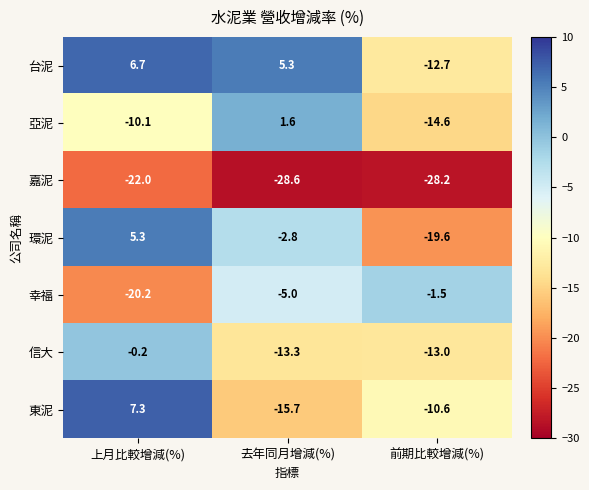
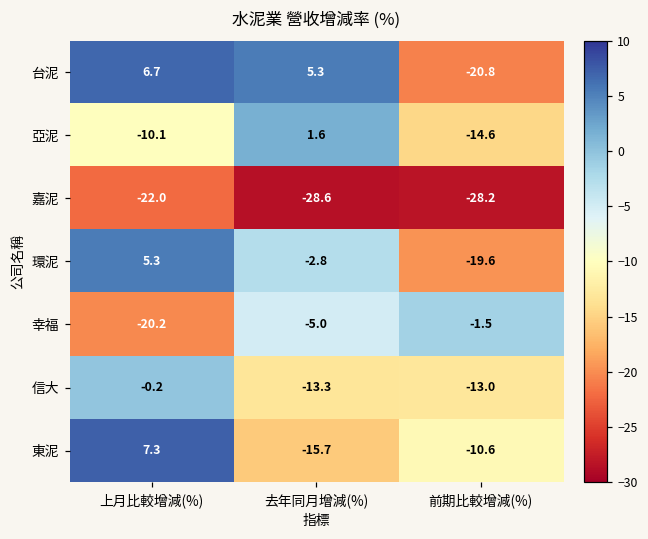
  {
    "台泥": {
      "上月比較增減(%)": 6.7,
      "去年同月增減(%)": 5.3,
-     "前期比較增減(%)": -12.7
+     "前期比較增減(%)": -20.8
    },
    "亞泥": {
      "上月比較增減(%)": -10.1,
      "去年同月增減(%)": 1.6,
      "前期比較增減(%)": -14.6
    },
    "嘉泥": {
      "上月比較增減(%)": -22.0,
      "去年同月增減(%)": -28.6,
      "前期比較增減(%)": -28.2
    },
    "環泥": {
      "上月比較增減(%)": 5.3,
      "去年同月增減(%)": -2.8,
      "前期比較增減(%)": -19.6
    },
    "幸福": {
      "上月比較增減(%)": -20.2,
      "去年同月增減(%)": -5.0,
      "前期比較增減(%)": -1.5
    },
    "信大": {
      "上月比較增減(%)": -0.2,
      "去年同月增減(%)": -13.3,
      "前期比較增減(%)": -13.0
    },
    "東泥": {
      "上月比較增減(%)": 7.3,
      "去年同月增減(%)": -15.7,
      "前期比較增減(%)": -10.6
    }
  }
